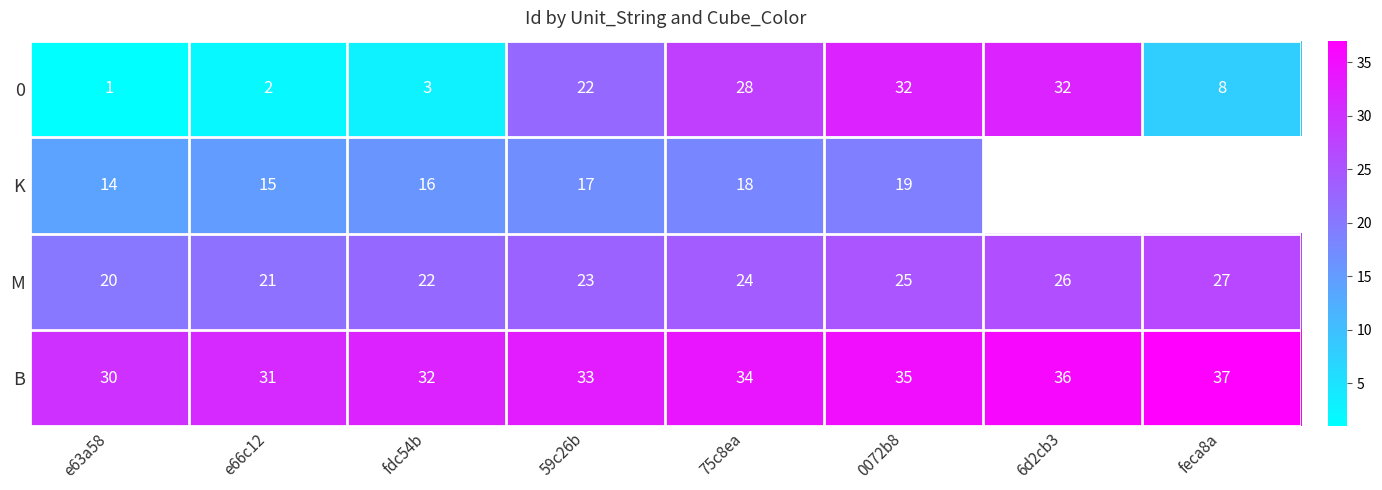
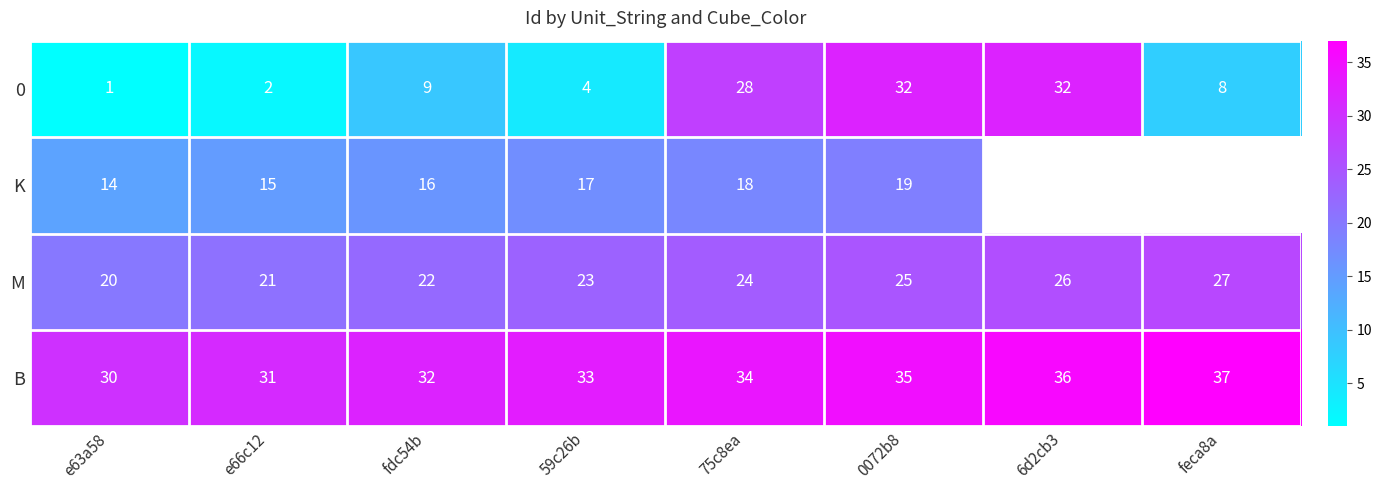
  {
    "0": {
      "e63a58": 1,
      "e66c12": 2,
-     "fdc54b": 3,
-     "59c26b": 22,
+     "fdc54b": 9,
+     "59c26b": 4,
      "75c8ea": 28,
      "0072b8": 32,
      "6d2cb3": 32,
      "feca8a": 8
    },
    "K": {
      "e63a58": 14,
      "e66c12": 15,
      "fdc54b": 16,
      "59c26b": 17,
      "75c8ea": 18,
      "0072b8": 19
    },
    "M": {
      "e63a58": 20,
      "e66c12": 21,
      "fdc54b": 22,
      "59c26b": 23,
      "75c8ea": 24,
      "0072b8": 25,
      "6d2cb3": 26,
      "feca8a": 27
    },
    "B": {
      "e63a58": 30,
      "e66c12": 31,
      "fdc54b": 32,
      "59c26b": 33,
      "75c8ea": 34,
      "0072b8": 35,
      "6d2cb3": 36,
      "feca8a": 37
    }
  }
